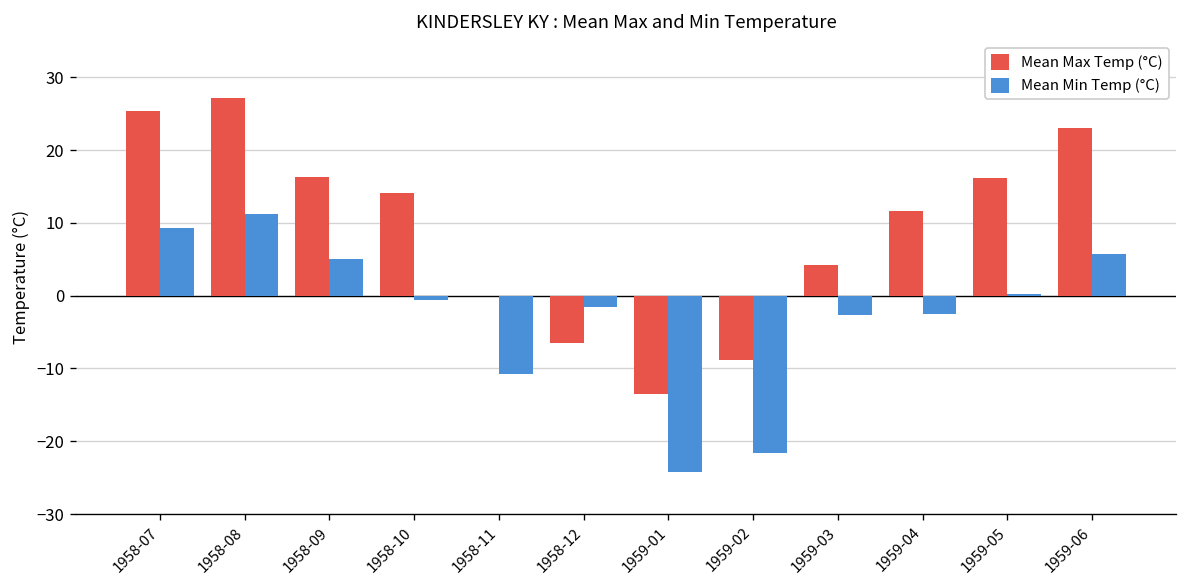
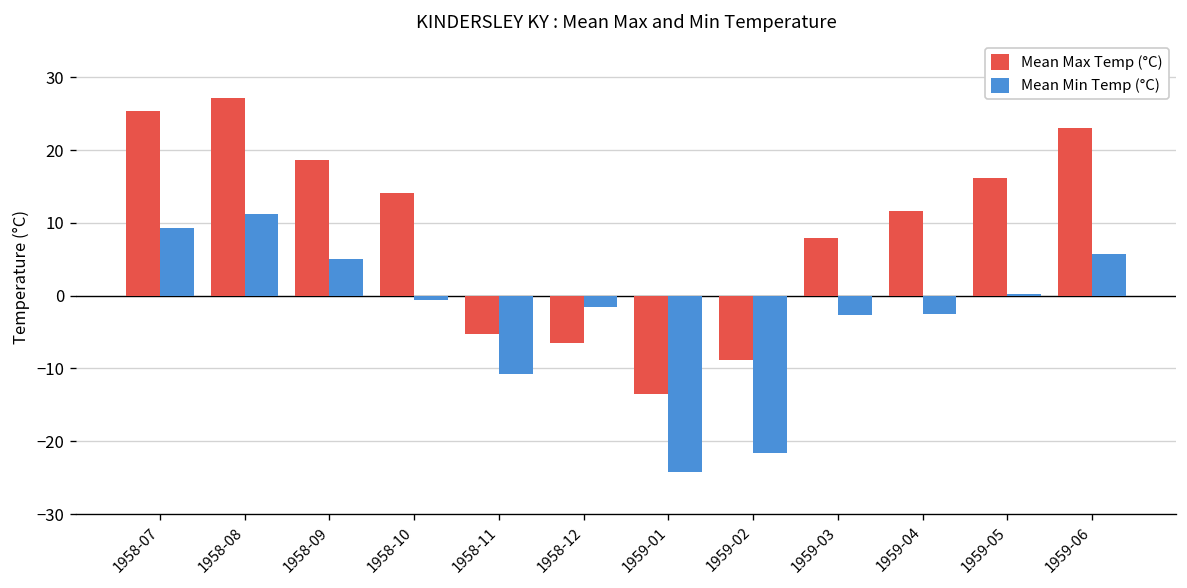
  {
    "Mean Max Temp (°C)": {
      "1958-07": 25,
      "1958-08": 27,
-     "1958-09": 16,
+     "1958-09": 19,
      "1958-10": 14,
-     "1958-11": 0,
+     "1958-11": -5,
      "1958-12": -7,
      "1959-01": -14,
      "1959-02": -9,
-     "1959-03": 4,
+     "1959-03": 8,
      "1959-04": 12,
      "1959-05": 16,
      "1959-06": 23
    },
    "Mean Min Temp (°C)": {
      "1958-07": 9,
      "1958-08": 11,
      "1958-09": 5,
      "1958-10": -1,
      "1958-11": -11,
      "1958-12": -2,
      "1959-01": -24,
      "1959-02": -22,
      "1959-03": -3,
      "1959-04": -3,
      "1959-06": 6
    }
  }
